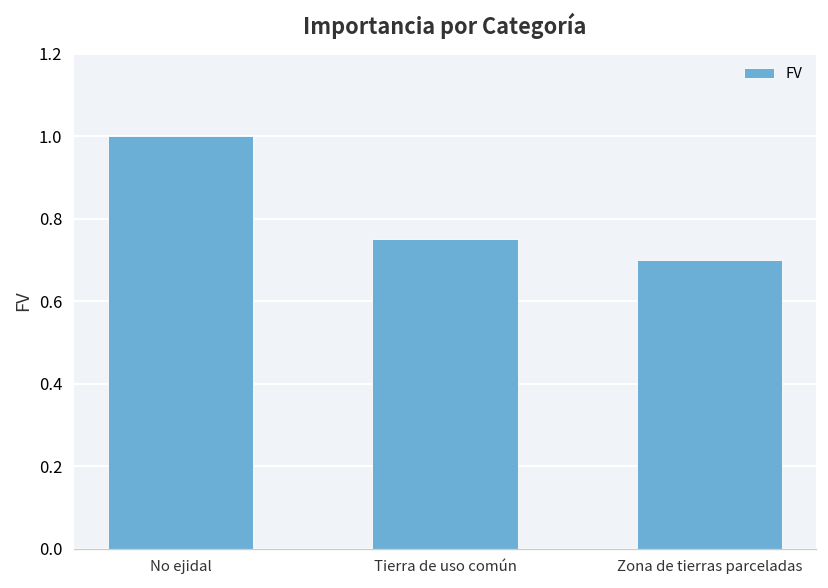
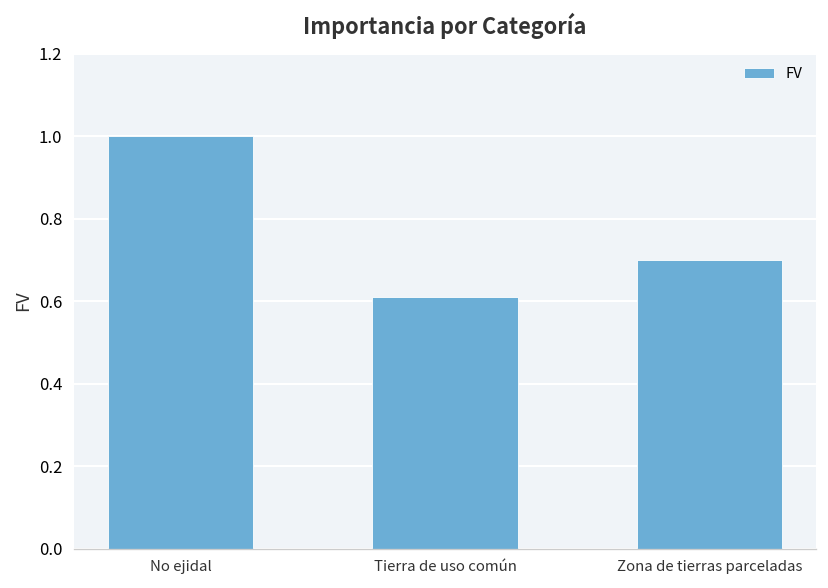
  {
    "No ejidal": 1.00,
-   "Tierra de uso común": 0.75,
+   "Tierra de uso común": 0.61,
    "Zona de tierras parceladas": 0.70
  }
